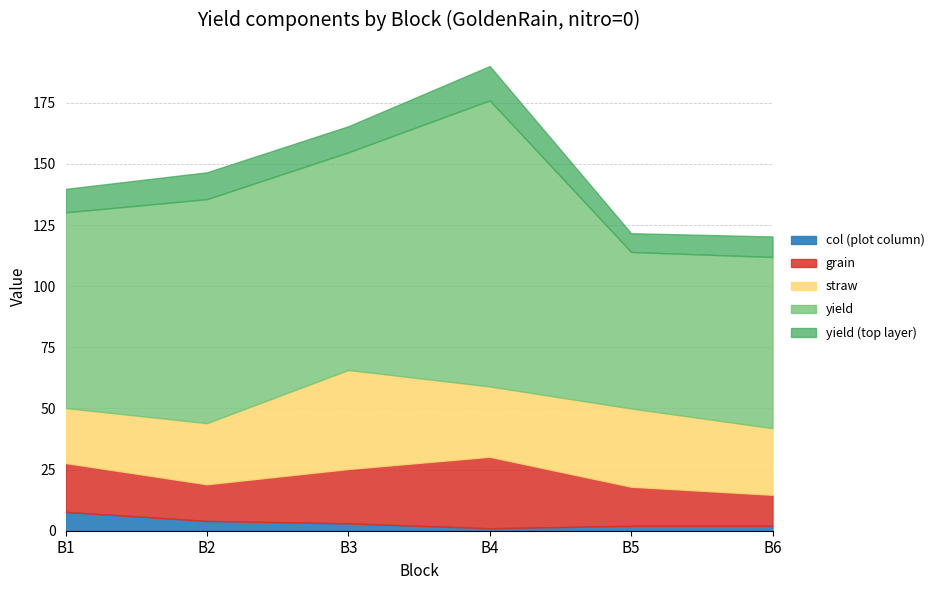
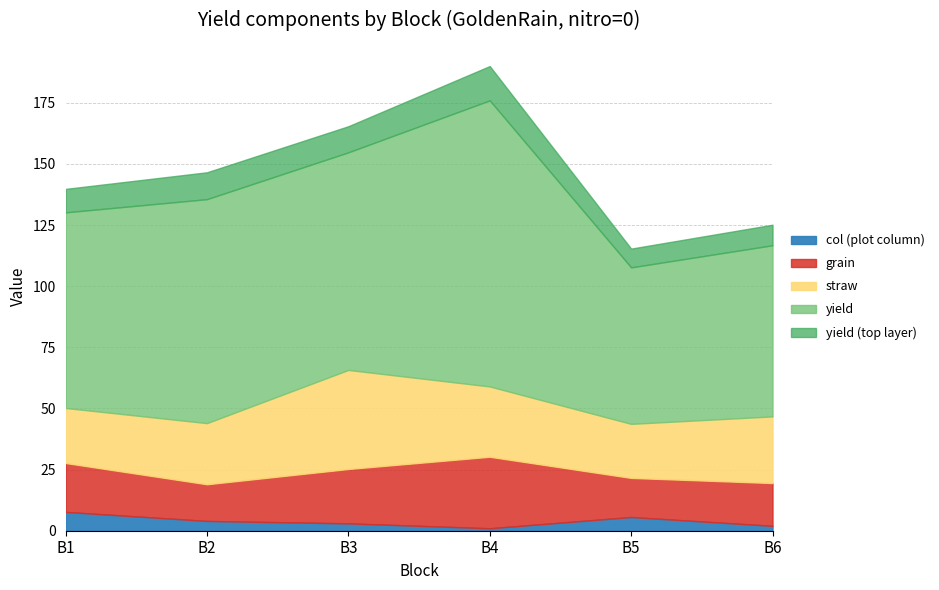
  {
    "col (plot column)": {
      "B1": 8,
      "B2": 4,
      "B3": 3,
-     "B5": 2,
+     "B5": 6,
      "B6": 2
    },
    "grain": {
      "B1": 20,
      "B2": 15,
      "B3": 22,
      "B4": 29,
      "B5": 16,
-     "B6": 13
+     "B6": 18
    },
    "straw": {
      "B1": 23,
      "B2": 25,
      "B3": 41,
      "B4": 29,
-     "B5": 32,
+     "B5": 22,
      "B6": 27
    }
  }
